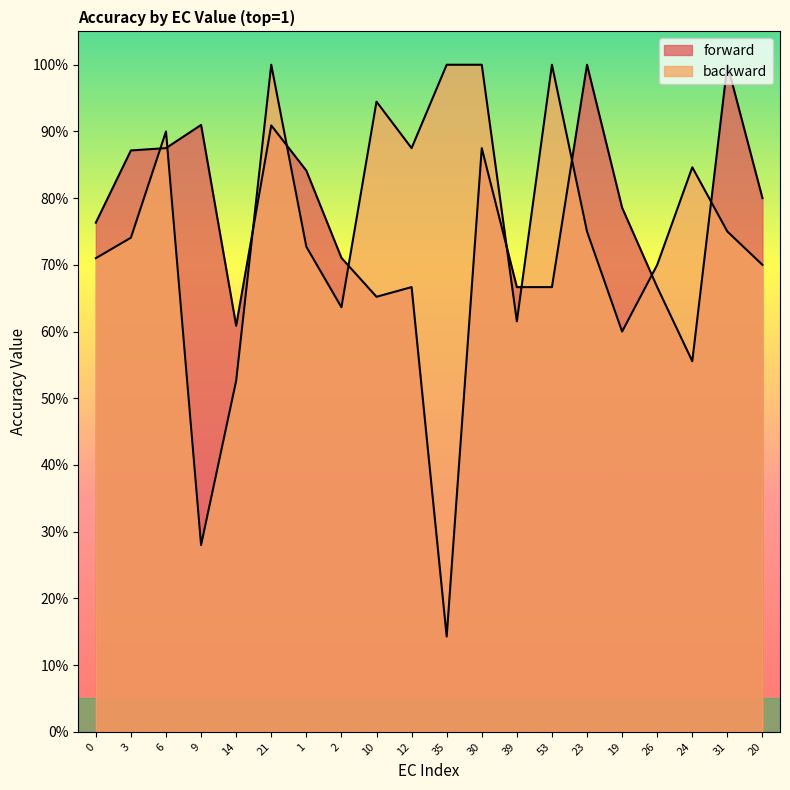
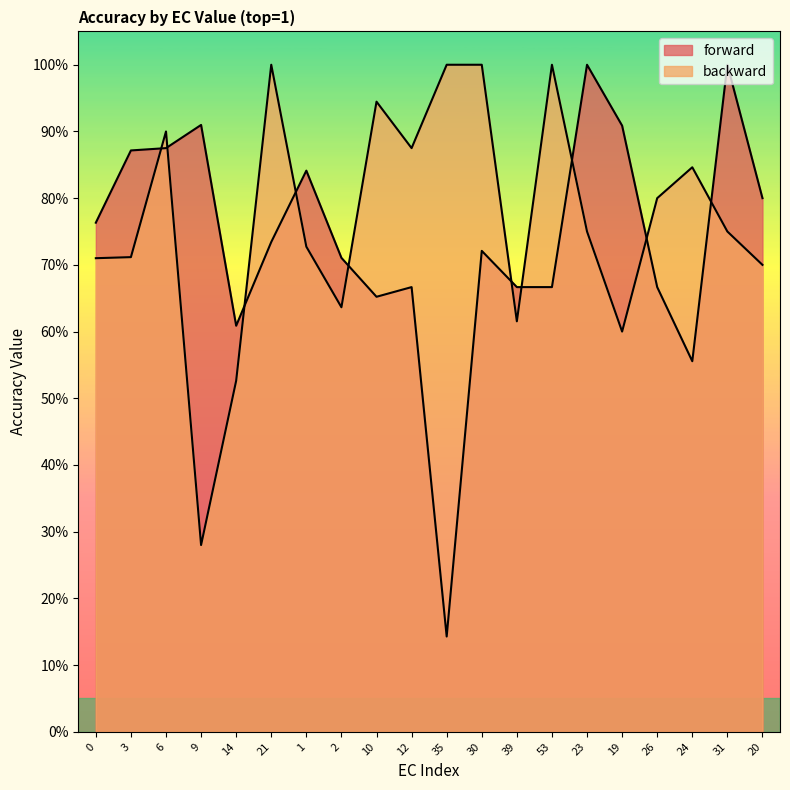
  {
    "forward": {
      "0": "76%",
      "3": "87%",
      "6": "88%",
      "9": "91%",
      "14": "61%",
-     "21": "91%",
+     "21": "73%",
      "1": "84%",
      "2": "71%",
      "10": "65%",
      "12": "67%",
      "35": "14%",
-     "30": "88%",
+     "30": "72%",
      "39": "67%",
      "53": "67%",
      "23": "100%",
-     "19": "79%",
+     "19": "91%",
      "26": "67%",
      "24": "56%",
      "20": "80%"
    },
    "backward": {
      "0": "71%",
-     "3": "74%",
+     "3": "71%",
      "6": "90%",
      "9": "28%",
      "14": "53%",
      "21": "100%",
      "1": "73%",
      "2": "64%",
      "10": "94%",
      "12": "88%",
      "35": "100%",
      "30": "100%",
      "39": "62%",
      "53": "100%",
      "23": "75%",
      "19": "60%",
-     "26": "70%",
+     "26": "80%",
      "24": "85%",
      "31": "75%",
      "20": "70%"
    }
  }
